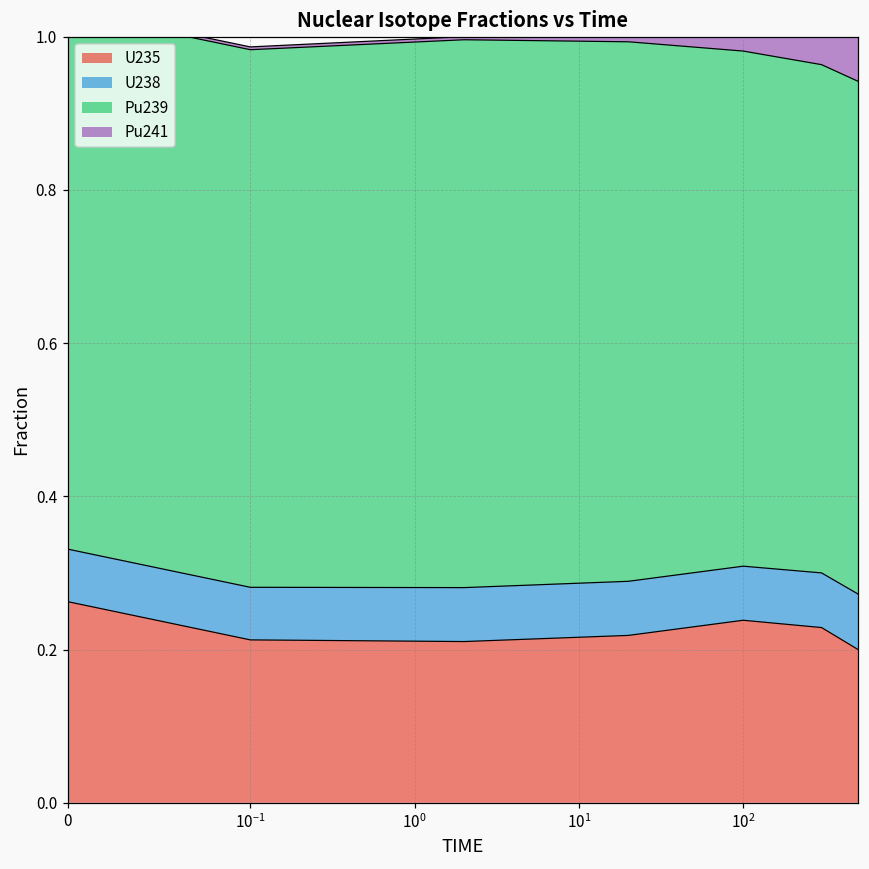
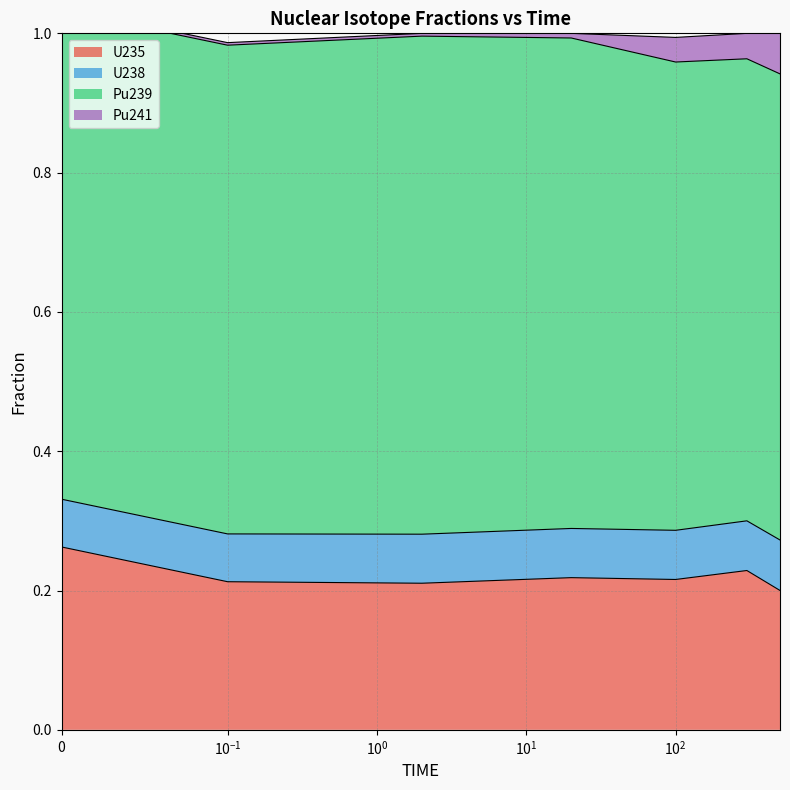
  {
    "U235": {
      "0": 0.26,
      "10^-1": 0.21,
-     "10^2": 0.24
+     "10^2": 0.22
    },
    "U238": {
      "0": 0.07,
      "10^-1": 0.07,
      "10^2": 0.07
    },
    "Pu239": {
      "10^-1": 0.70,
      "10^2": 0.67
    },
    "Pu241": {
      "10^-1": 0.00
    }
  }
